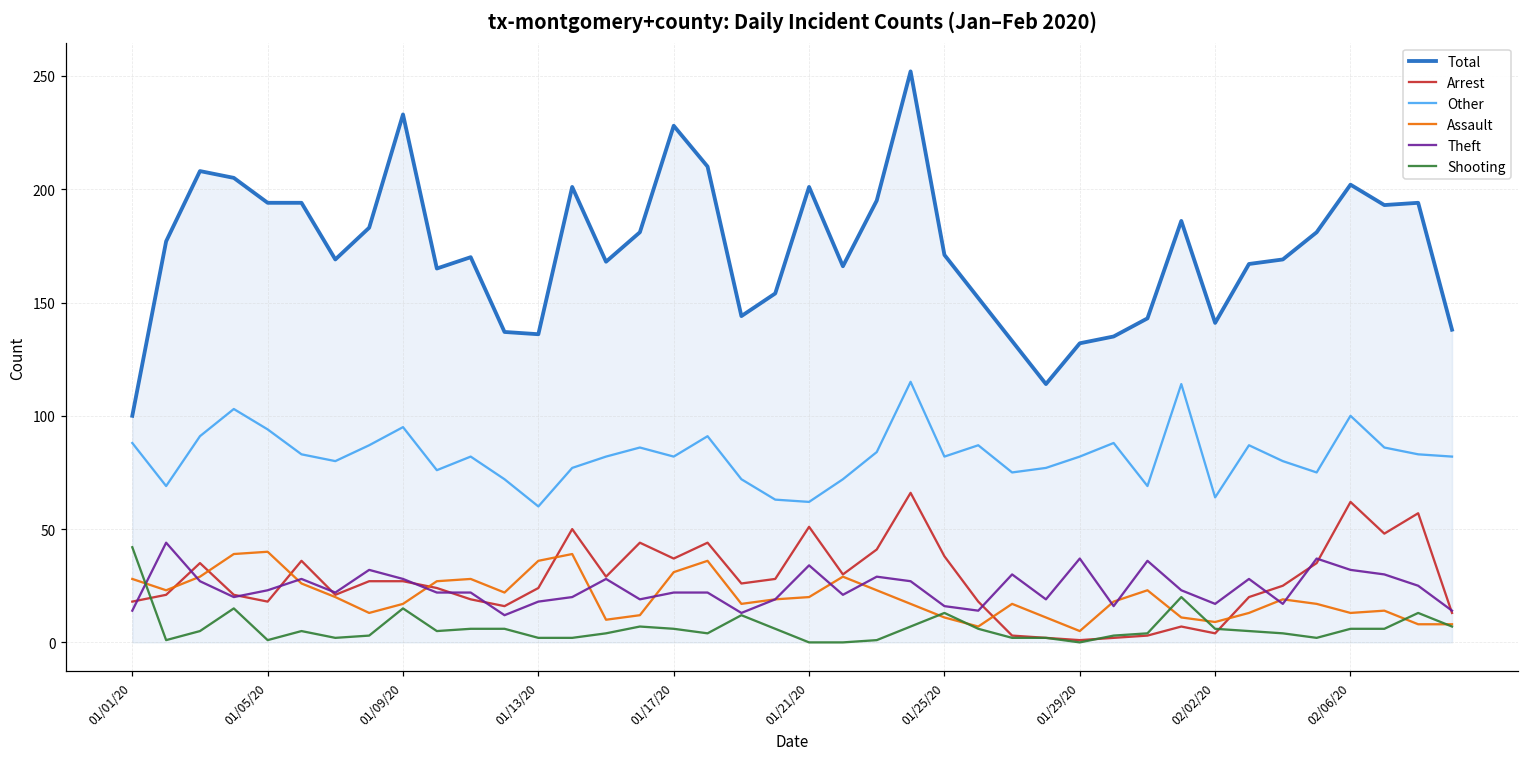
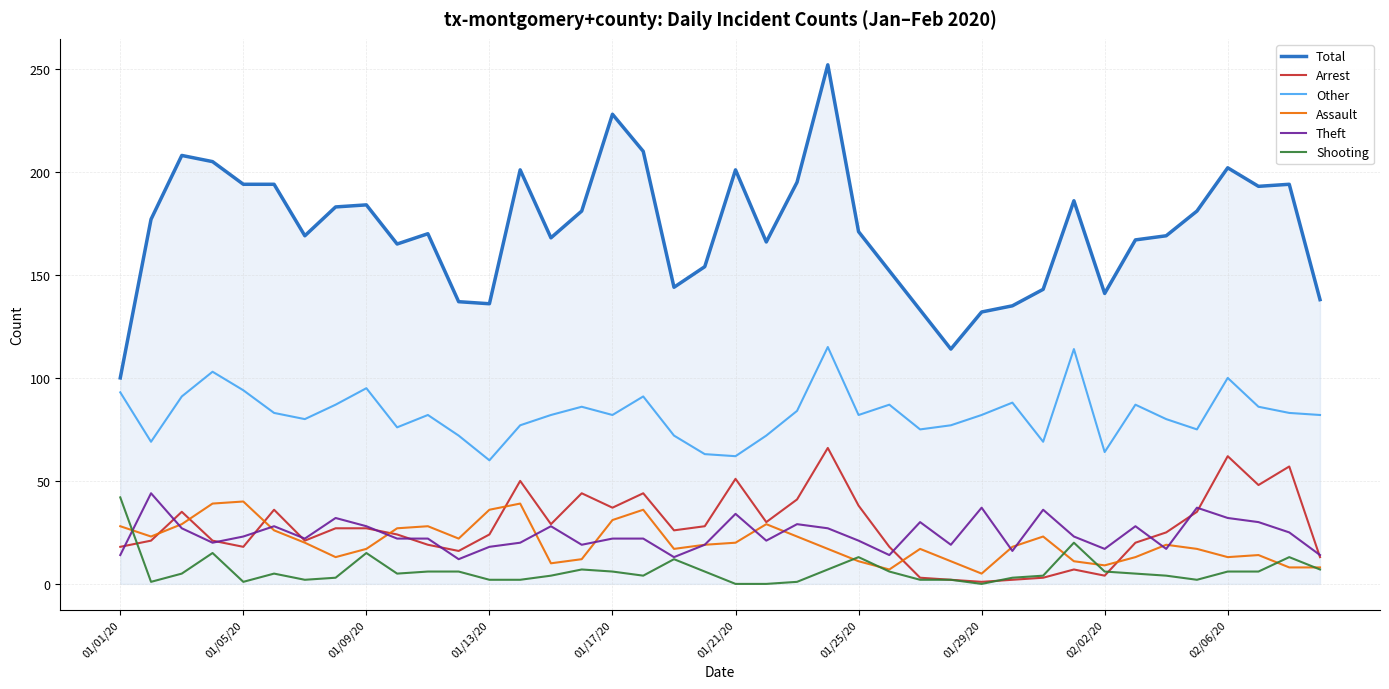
  {
    "Total": {
      "01/01/20": 100,
      "01/05/20": 194,
-     "01/09/20": 233,
+     "01/09/20": 184,
      "01/13/20": 136,
      "01/17/20": 228,
      "01/21/20": 201,
      "01/25/20": 171,
      "01/29/20": 132,
      "02/02/20": 141,
      "02/06/20": 202
    },
    "Arrest": {
      "01/01/20": 18,
      "01/05/20": 18,
      "01/13/20": 24,
      "01/17/20": 37,
      "01/21/20": 51,
      "01/25/20": 38,
      "02/02/20": 4,
      "02/06/20": 62
    },
    "Other": {
-     "01/01/20": 88,
+     "01/01/20": 93,
      "01/05/20": 94,
      "01/09/20": 95,
      "01/13/20": 60,
      "01/17/20": 82,
      "01/21/20": 62,
      "01/25/20": 82,
      "01/29/20": 82,
      "02/02/20": 64,
      "02/06/20": 100
    },
    "Assault": {
      "01/01/20": 28,
      "01/05/20": 40,
      "01/09/20": 17,
      "01/13/20": 36,
      "01/17/20": 31,
      "01/21/20": 20,
      "01/25/20": 11,
      "01/29/20": 5,
      "02/02/20": 9,
      "02/06/20": 13
    },
    "Theft": {
      "01/01/20": 14,
      "01/05/20": 23,
      "01/13/20": 18,
      "01/17/20": 22,
      "01/21/20": 34,
-     "01/25/20": 16,
+     "01/25/20": 21,
      "01/29/20": 37,
      "02/02/20": 17,
      "02/06/20": 32
    },
    "Shooting": {
      "01/01/20": 42,
      "01/05/20": 1,
      "01/09/20": 15,
      "01/13/20": 2,
      "01/17/20": 6,
      "01/21/20": 0,
      "01/25/20": 13,
      "02/02/20": 6,
      "02/06/20": 6
    }
  }
